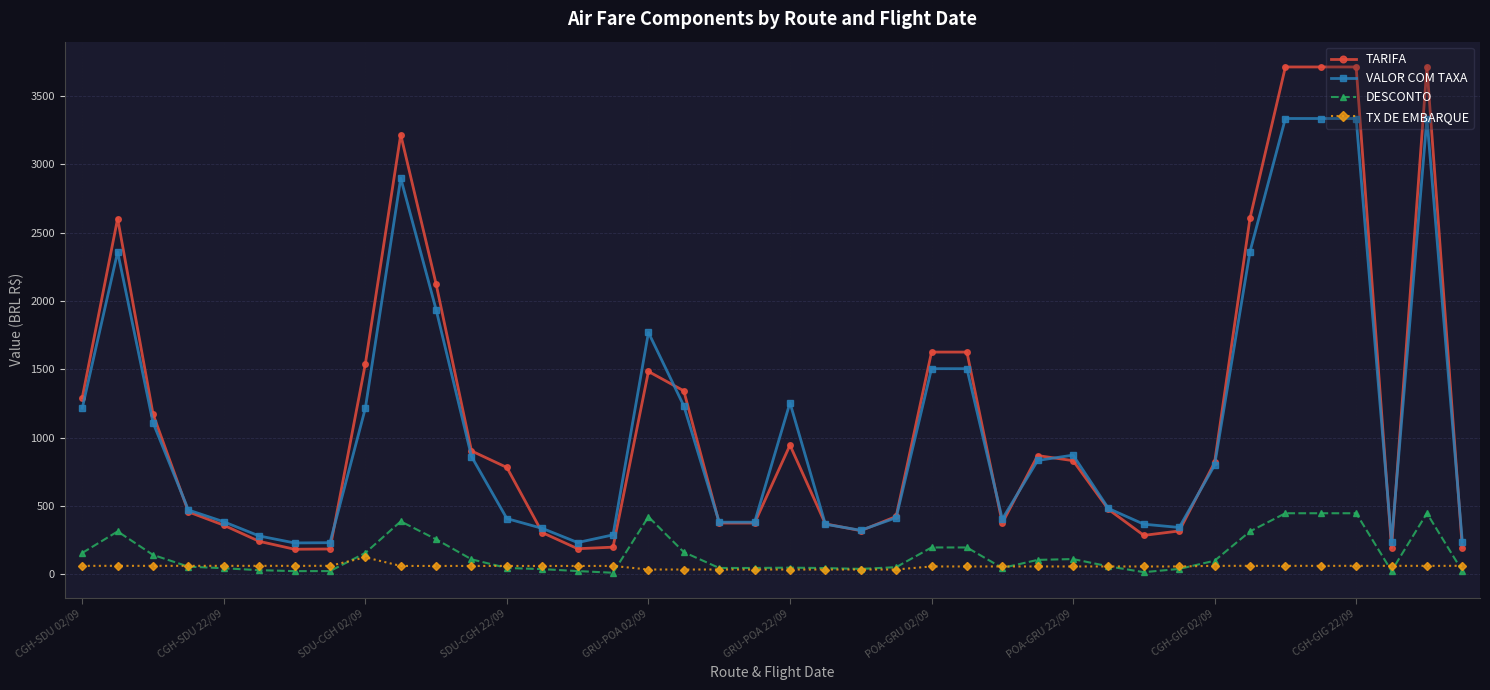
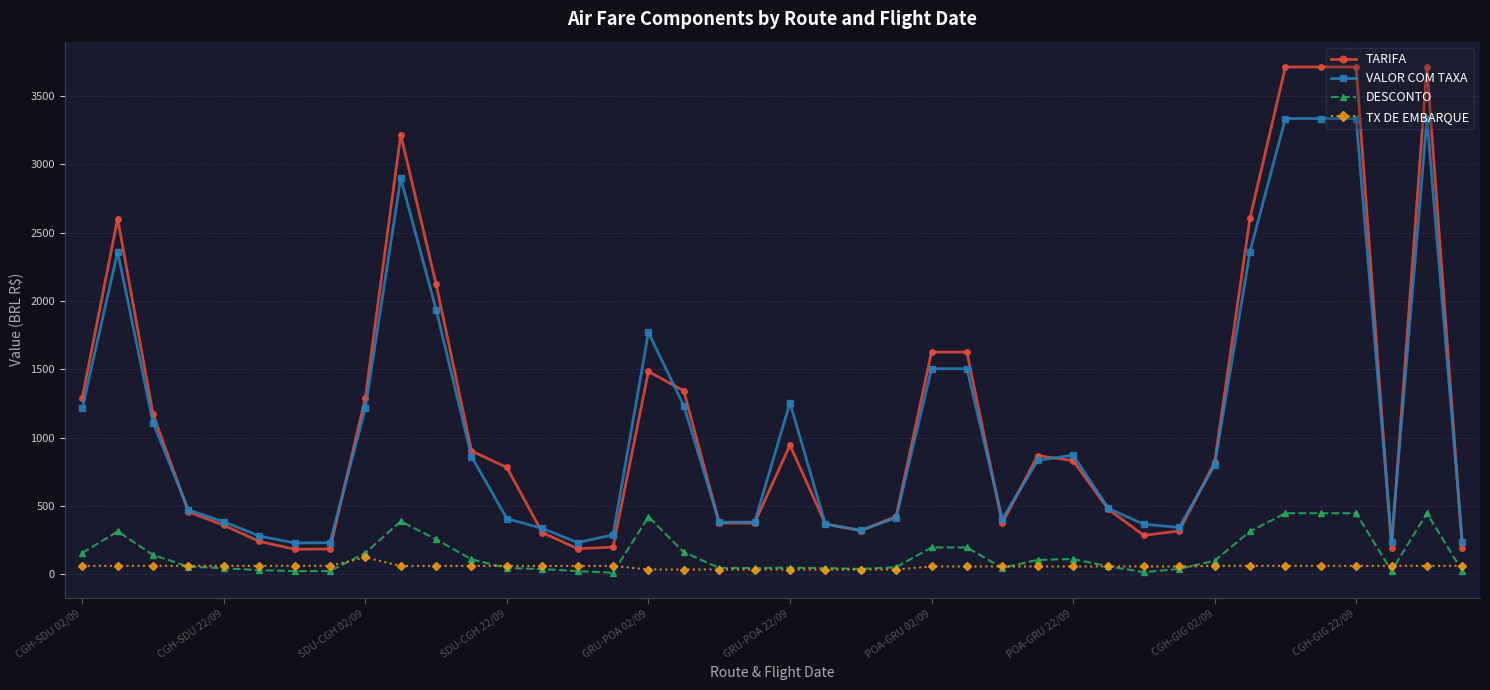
  {
    "TARIFA": {
      "CGH-SDU 02/09": 1290,
      "CGH-SDU 22/09": 360,
-     "SDU-CGH 02/09": 1540,
+     "SDU-CGH 02/09": 1290,
      "SDU-CGH 22/09": 780,
      "GRU-POA 02/09": 1480,
      "GRU-POA 22/09": 940,
      "POA-GRU 02/09": 1630,
      "POA-GRU 22/09": 830,
      "CGH-GIG 02/09": 820
    },
    "VALOR COM TAXA": {
      "CGH-SDU 02/09": 1220,
      "CGH-SDU 22/09": 380,
      "SDU-CGH 02/09": 1210,
      "SDU-CGH 22/09": 410,
      "GRU-POA 02/09": 1770,
      "GRU-POA 22/09": 1260,
      "POA-GRU 02/09": 1500,
      "POA-GRU 22/09": 870,
      "CGH-GIG 02/09": 800
    },
    "DESCONTO": {
      "CGH-SDU 02/09": 160,
      "SDU-CGH 02/09": 160,
      "GRU-POA 02/09": 420,
      "POA-GRU 02/09": 200,
      "POA-GRU 22/09": 110,
      "CGH-GIG 02/09": 100,
      "CGH-GIG 22/09": 450
    },
    "TX DE EMBARQUE": {
      "CGH-SDU 02/09": 60,
      "SDU-CGH 02/09": 120,
      "GRU-POA 02/09": 30,
      "POA-GRU 02/09": 60,
      "POA-GRU 22/09": 60,
      "CGH-GIG 02/09": 60,
      "CGH-GIG 22/09": 60
    }
  }
